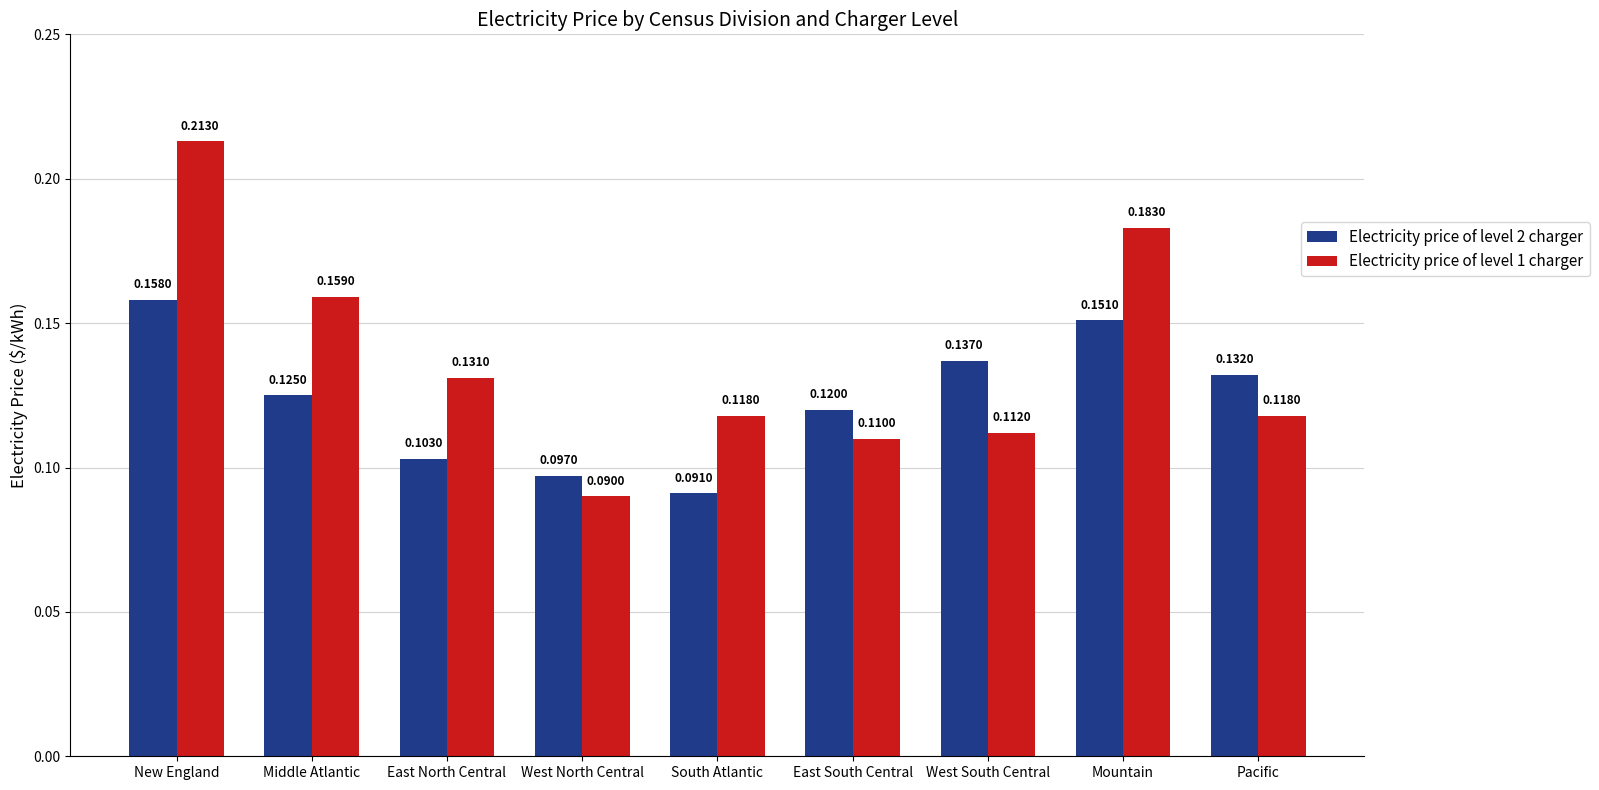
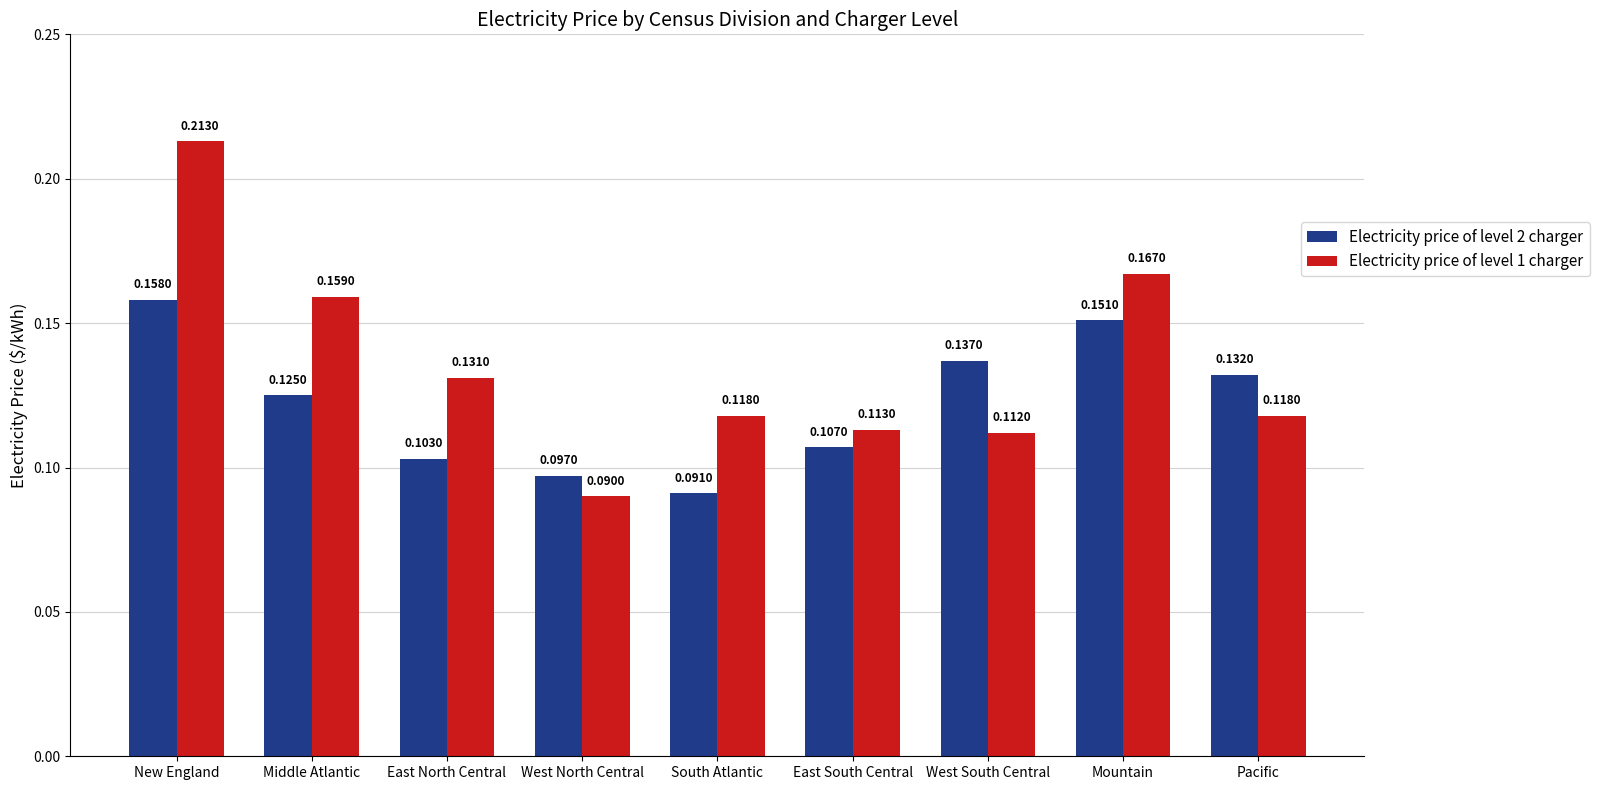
  {
    "Electricity price of level 2 charger": {
      "New England": 0.1580,
      "Middle Atlantic": 0.1250,
      "East North Central": 0.1030,
      "West North Central": 0.0970,
      "South Atlantic": 0.0910,
-     "East South Central": 0.1200,
+     "East South Central": 0.1070,
      "West South Central": 0.1370,
      "Mountain": 0.1510,
      "Pacific": 0.1320
    },
    "Electricity price of level 1 charger": {
      "New England": 0.2130,
      "Middle Atlantic": 0.1590,
      "East North Central": 0.1310,
      "West North Central": 0.0900,
      "South Atlantic": 0.1180,
-     "East South Central": 0.1100,
+     "East South Central": 0.1130,
      "West South Central": 0.1120,
-     "Mountain": 0.1830,
+     "Mountain": 0.1670,
      "Pacific": 0.1180
    }
  }
